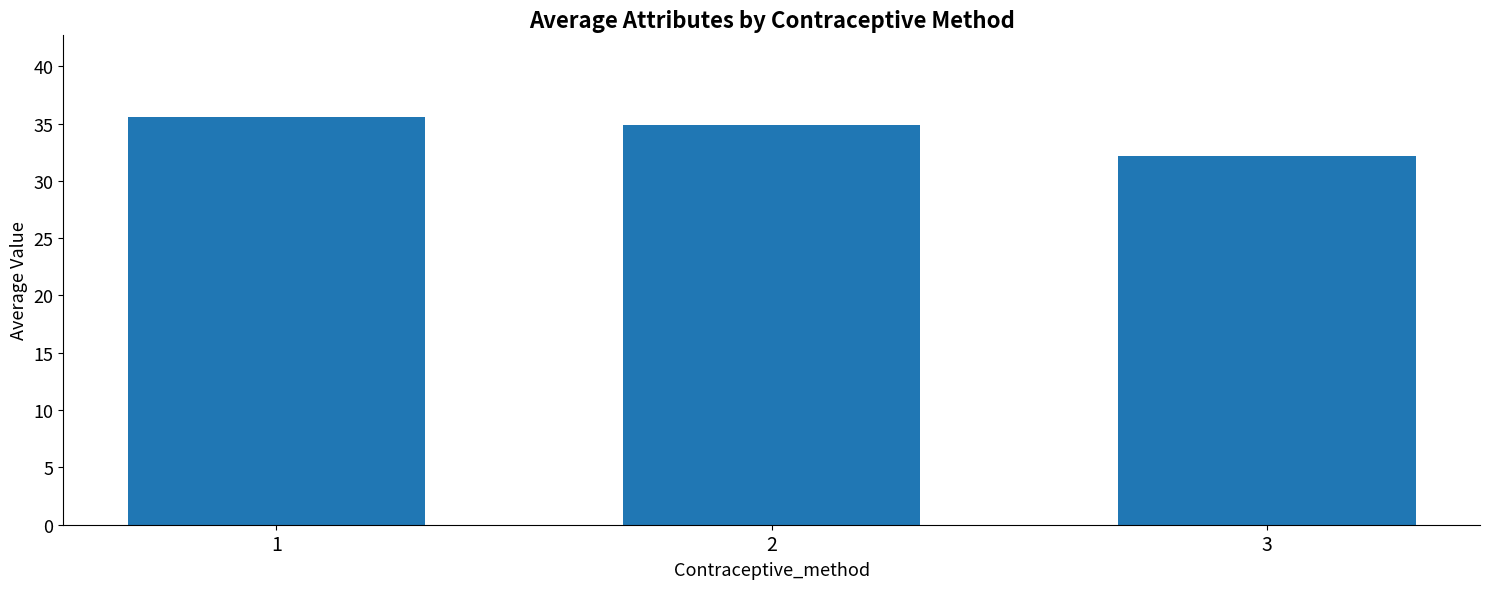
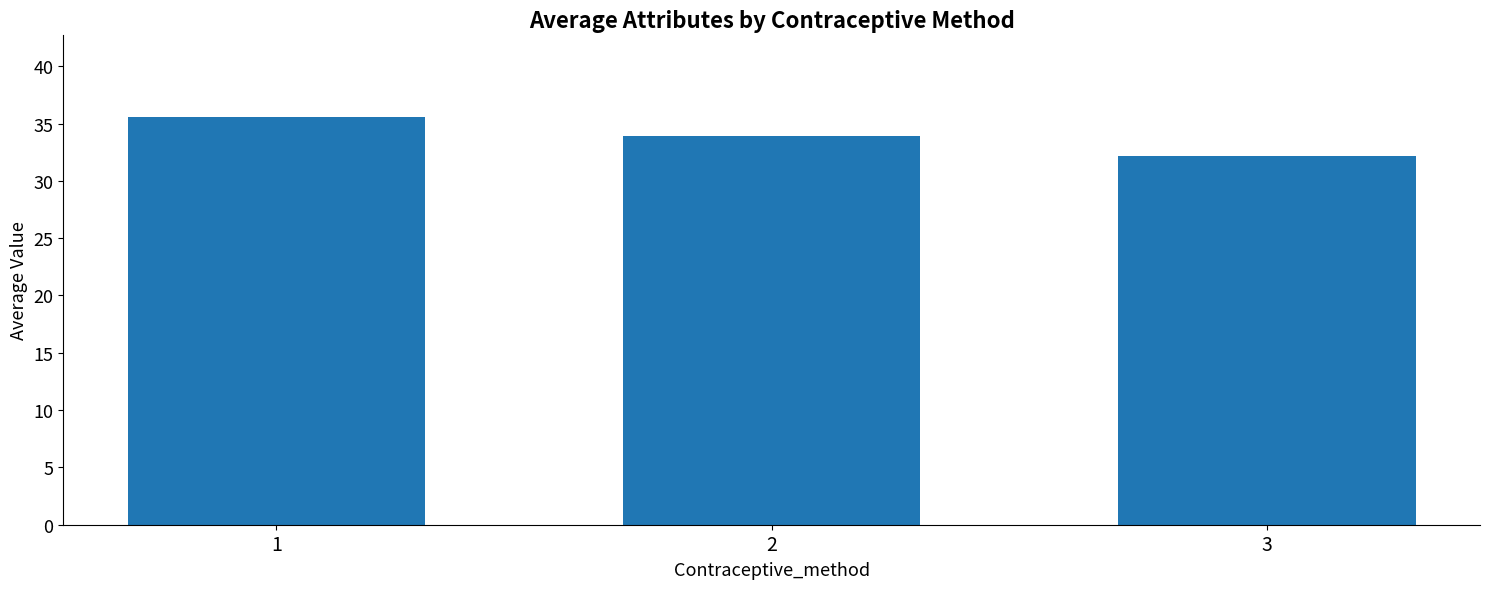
  {
    "1": 35.6,
-   "2": 34.8,
+   "2": 33.9,
    "3": 32.2
  }
